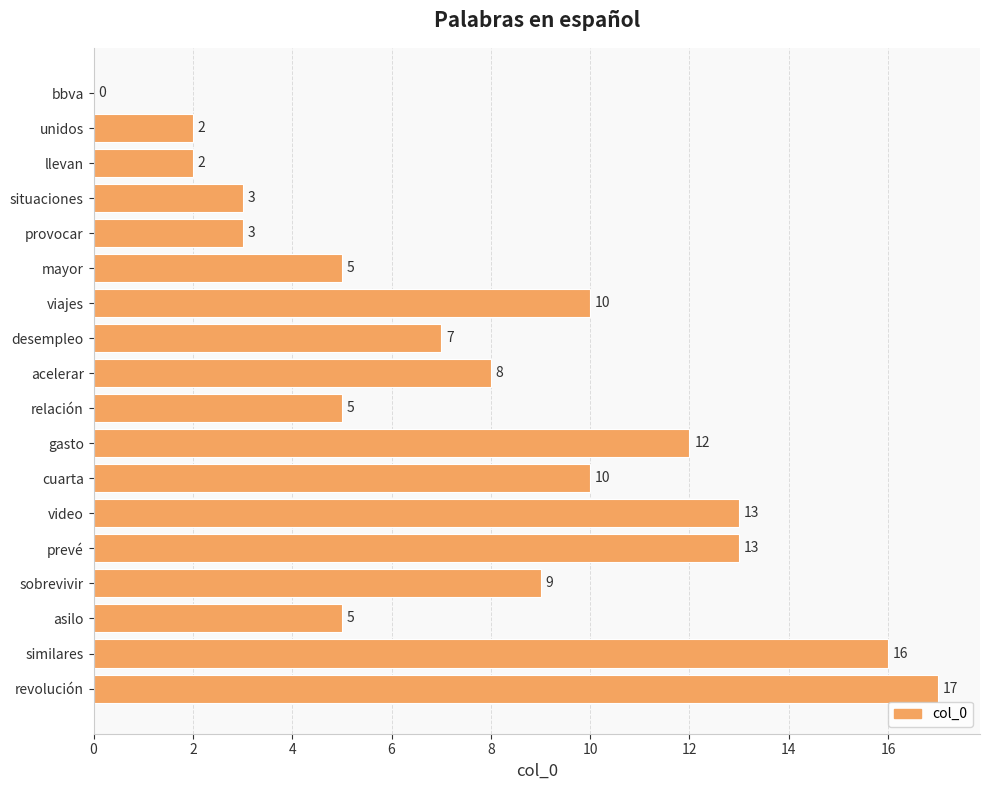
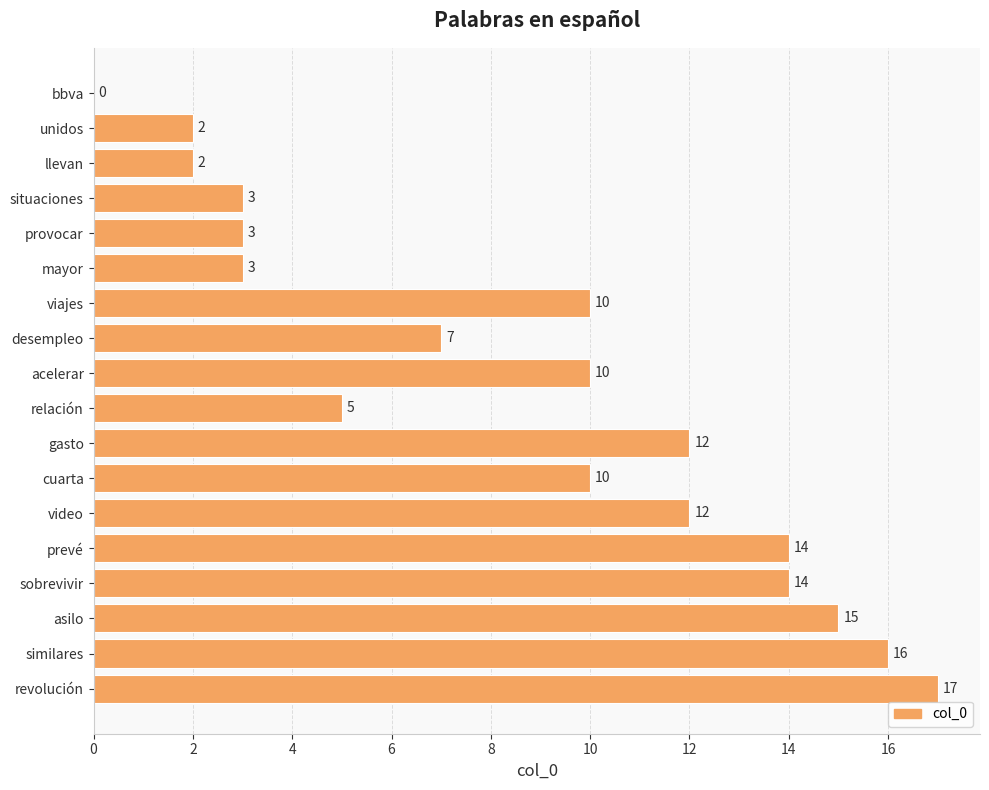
  {
    "bbva": 0,
    "unidos": 2,
    "llevan": 2,
    "situaciones": 3,
    "provocar": 3,
-   "mayor": 5,
+   "mayor": 3,
    "viajes": 10,
    "desempleo": 7,
-   "acelerar": 8,
+   "acelerar": 10,
    "relación": 5,
    "gasto": 12,
    "cuarta": 10,
-   "video": 13,
-   "prevé": 13,
-   "sobrevivir": 9,
-   "asilo": 5,
+   "video": 12,
+   "prevé": 14,
+   "sobrevivir": 14,
+   "asilo": 15,
    "similares": 16,
    "revolución": 17
  }
